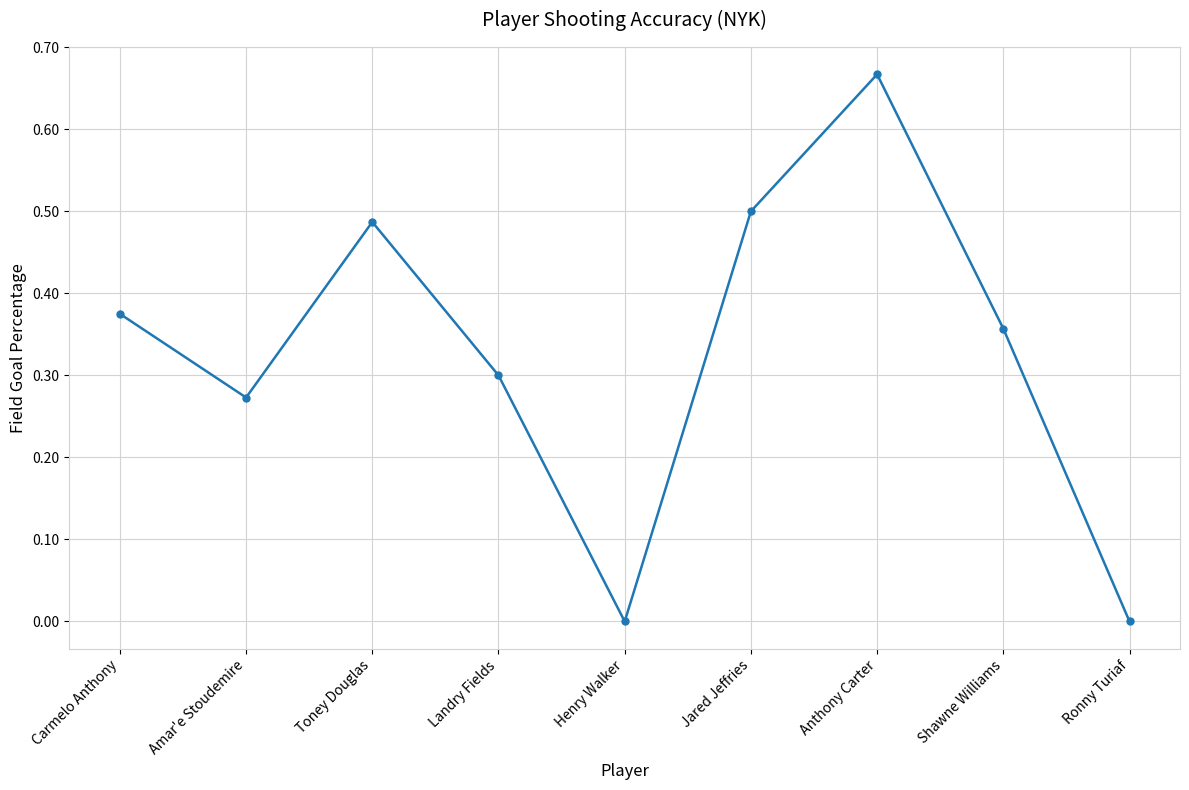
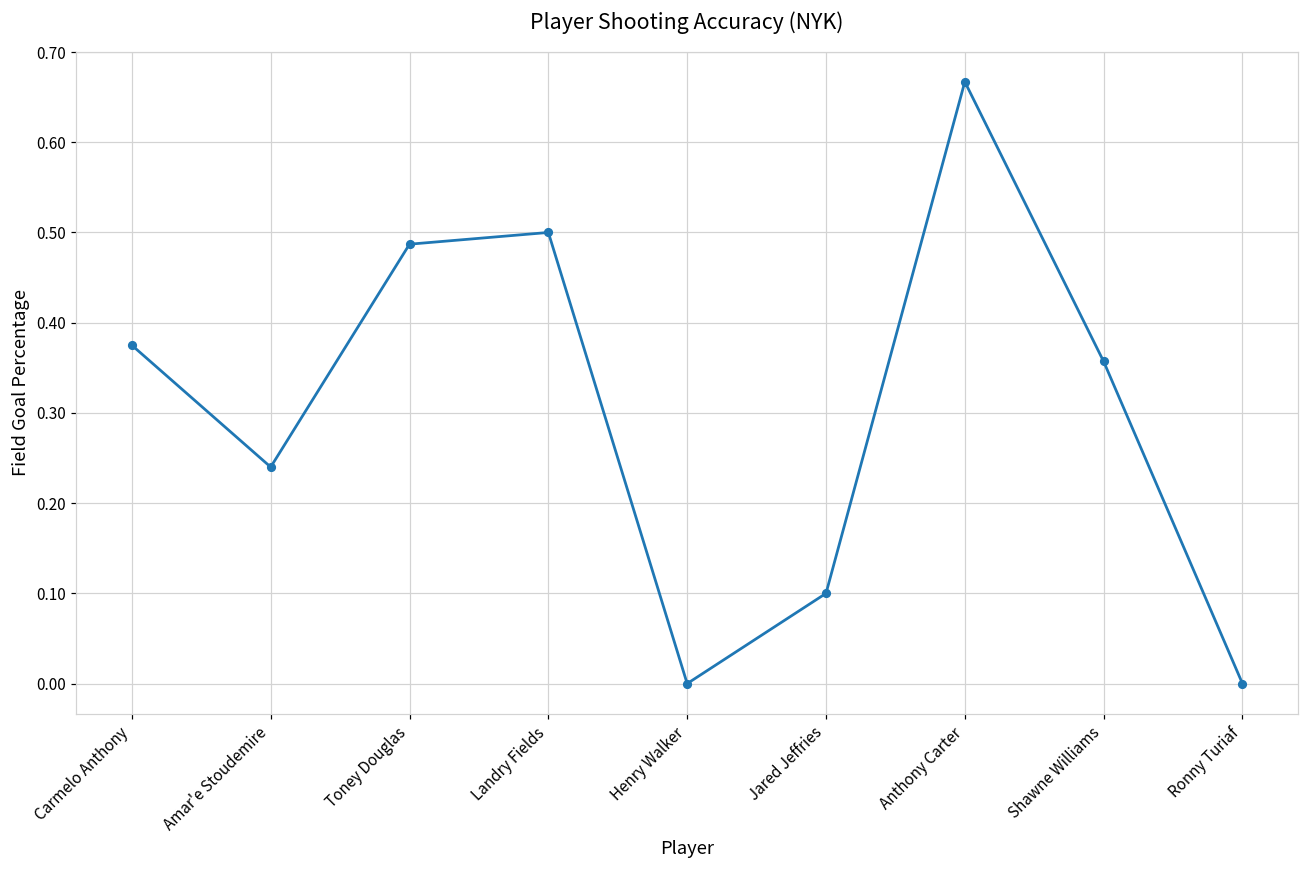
  {
    "Carmelo Anthony": 0.38,
-   "Amar'e Stoudemire": 0.27,
+   "Amar'e Stoudemire": 0.24,
    "Toney Douglas": 0.49,
-   "Landry Fields": 0.3,
+   "Landry Fields": 0.5,
    "Henry Walker": 0.00,
-   "Jared Jeffries": 0.5,
+   "Jared Jeffries": 0.1,
    "Anthony Carter": 0.67,
    "Shawne Williams": 0.36,
    "Ronny Turiaf": 0.00
  }
